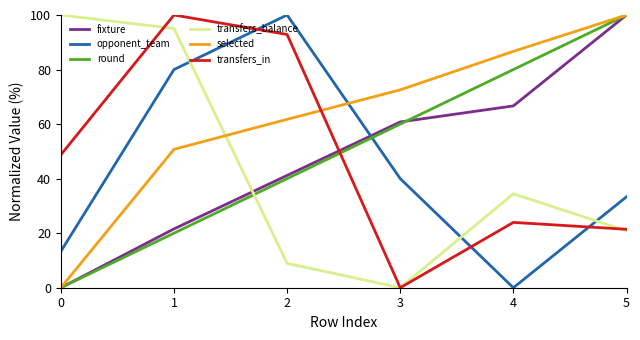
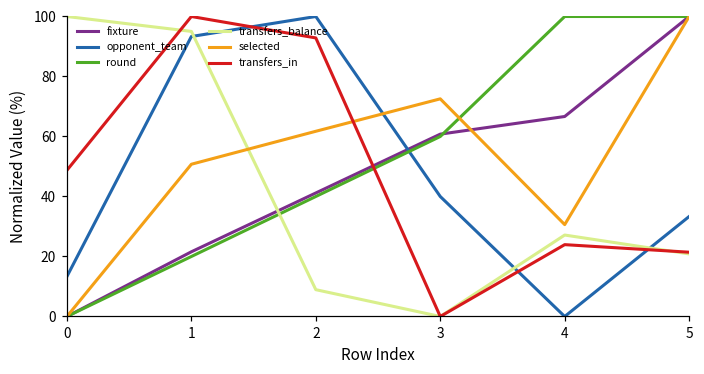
  {
    "fixture": {
      "1": 22,
      "2": 41,
      "4": 67
    },
    "opponent_team": {
      "0": 13,
-     "1": 80,
+     "1": 93,
      "2": 100,
      "3": 40,
      "4": 0,
      "5": 33
    },
    "round": {
      "1": 20,
      "2": 40,
-     "4": 80
+     "4": 100
    },
    "transfers_balance": {
      "0": 100,
      "1": 95,
      "2": 9,
-     "4": 34
+     "4": 27
    },
    "selected": {
      "1": 51,
      "2": 62,
      "3": 73,
-     "4": 87
+     "4": 31
    },
    "transfers_in": {
      "0": 49,
      "1": 100,
      "2": 93,
      "4": 24
    }
  }
